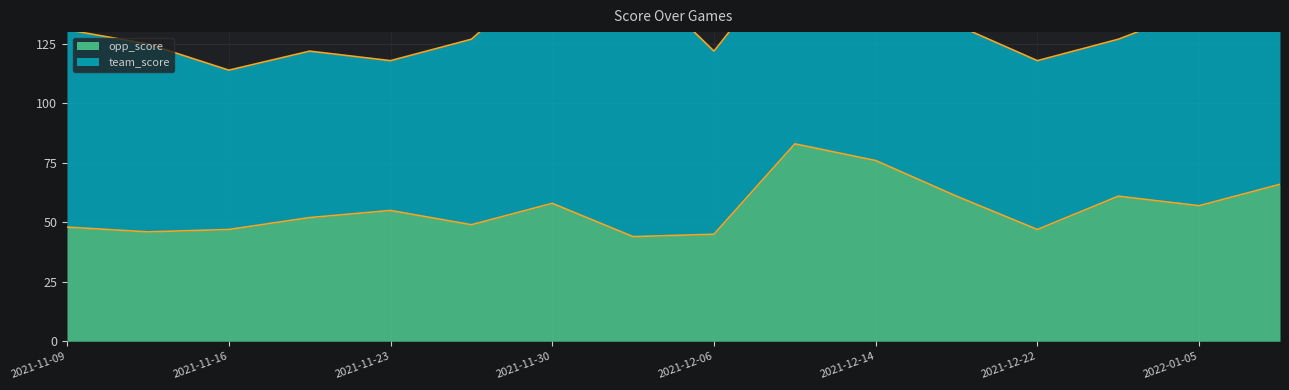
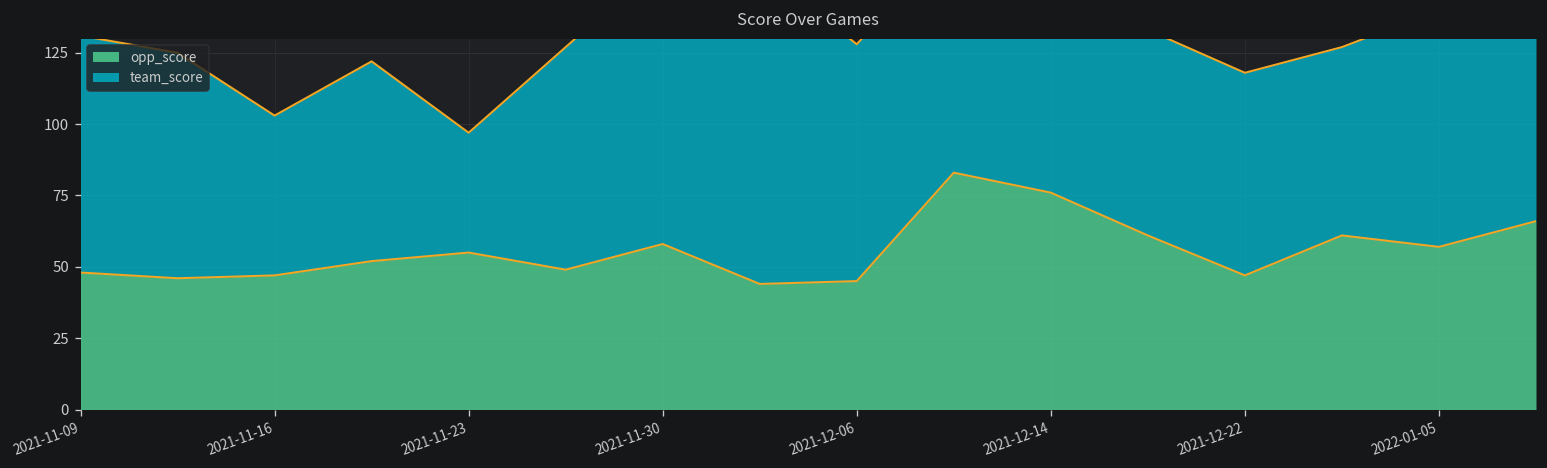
  {
    "opp_score": {
      "2021-11-09": 48,
      "2021-11-16": 47,
      "2021-11-23": 55,
      "2021-11-30": 58,
      "2021-12-06": 45,
      "2021-12-14": 76,
      "2021-12-22": 47,
      "2022-01-05": 57
    },
    "team_score": {
-     "2021-11-16": 67,
-     "2021-11-23": 63,
-     "2021-12-06": 77,
+     "2021-11-16": 56,
+     "2021-11-23": 42,
+     "2021-12-06": 83,
      "2021-12-22": 71
    }
  }
